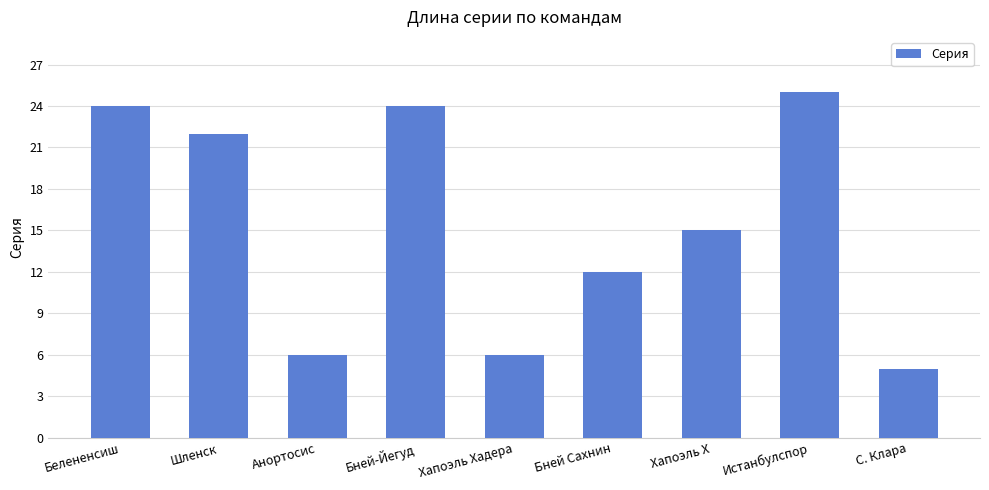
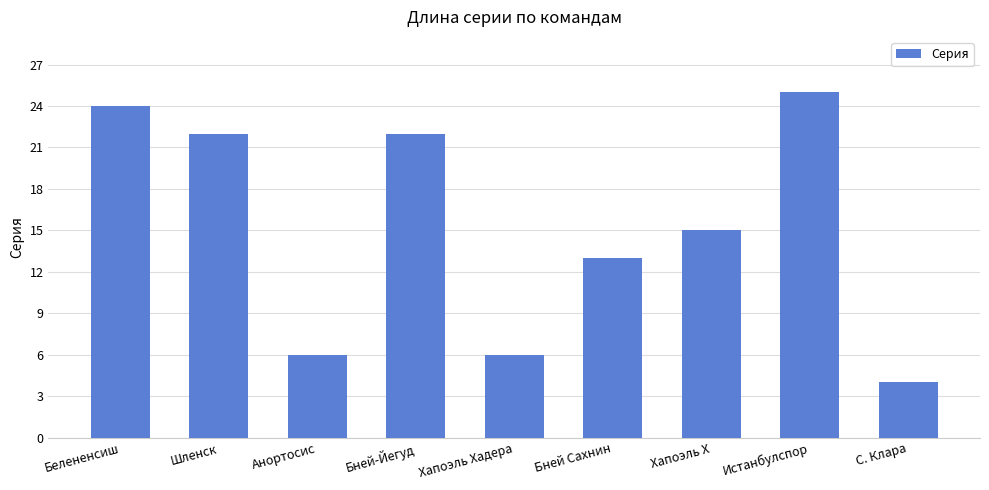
  {
    "Белененсиш": 24,
    "Шленск": 22,
    "Анортосис": 6,
-   "Бней-Йегуд": 24,
+   "Бней-Йегуд": 22,
    "Хапоэль Хадера": 6,
-   "Бней Сахнин": 12,
+   "Бней Сахнин": 13,
    "Хапоэль Х": 15,
    "Истанбулспор": 25,
-   "С. Клара": 5
+   "С. Клара": 4
  }
